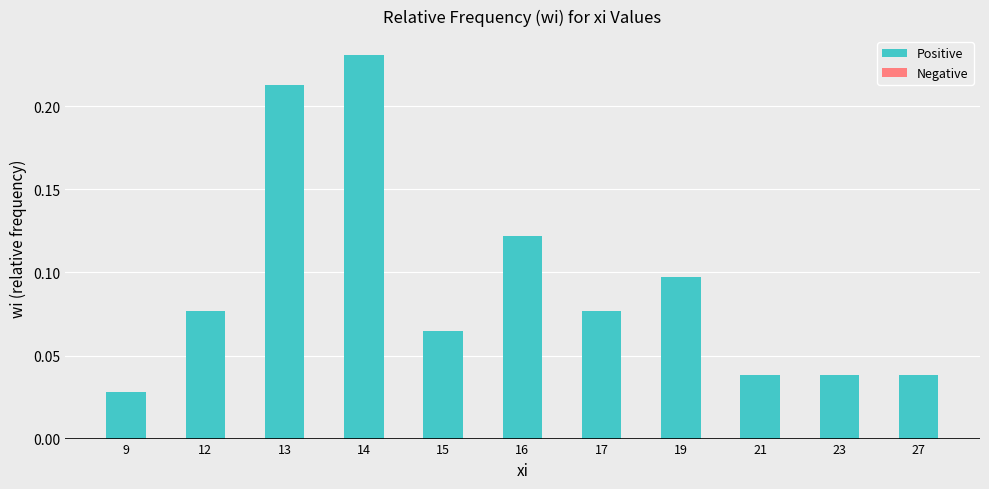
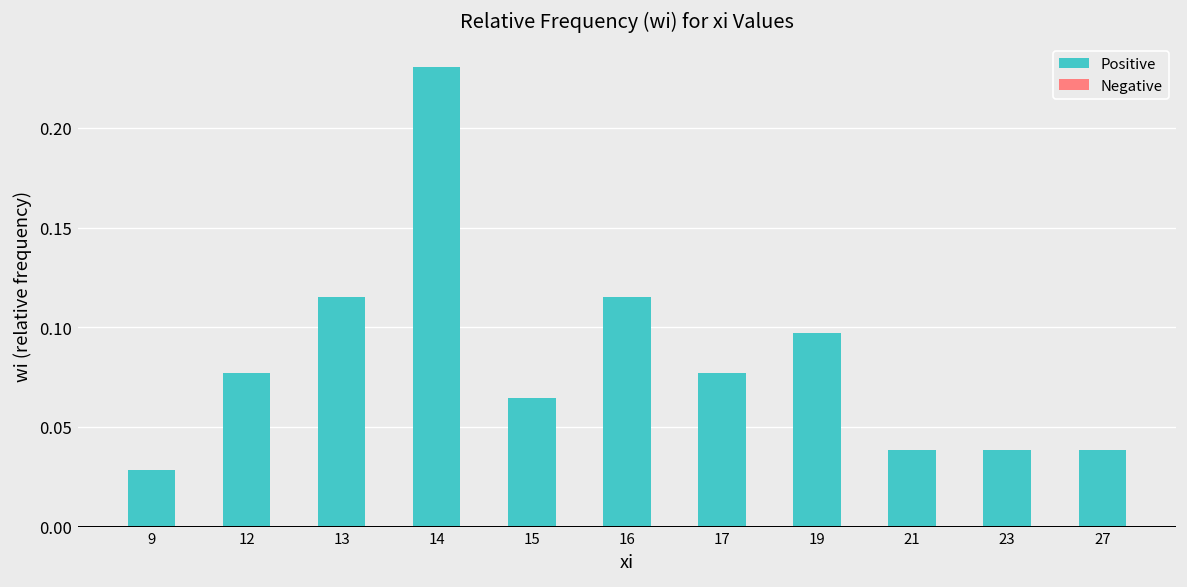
  {
    "Positive": {
      "9": 0.028,
      "12": 0.077,
-     "13": 0.213,
+     "13": 0.115,
      "14": 0.231,
      "15": 0.065,
-     "16": 0.122,
+     "16": 0.115,
      "17": 0.077,
      "19": 0.097,
      "21": 0.038,
      "23": 0.038,
      "27": 0.038
    },
    "Negative": {
      "9": 0.000,
      "12": 0.000,
      "13": 0.000,
      "14": 0.000,
      "15": 0.000,
      "16": 0.000,
      "17": 0.000,
      "19": 0.000,
      "21": 0.000,
      "23": 0.000,
      "27": 0.000
    }
  }
